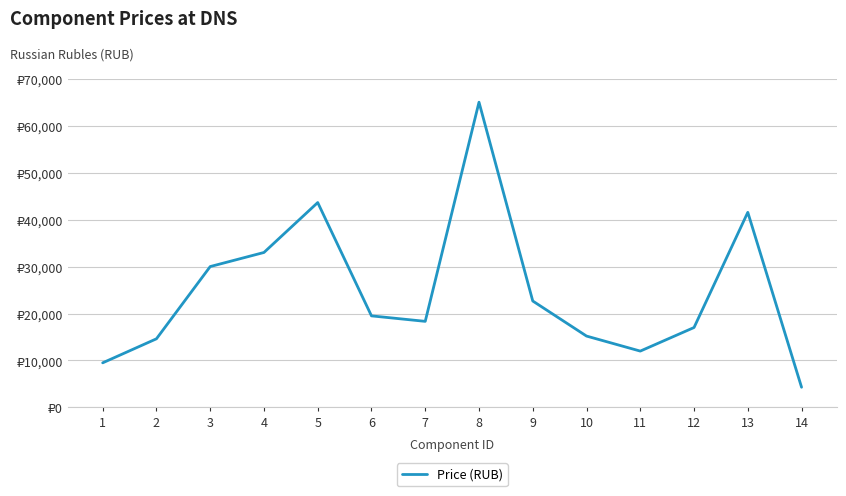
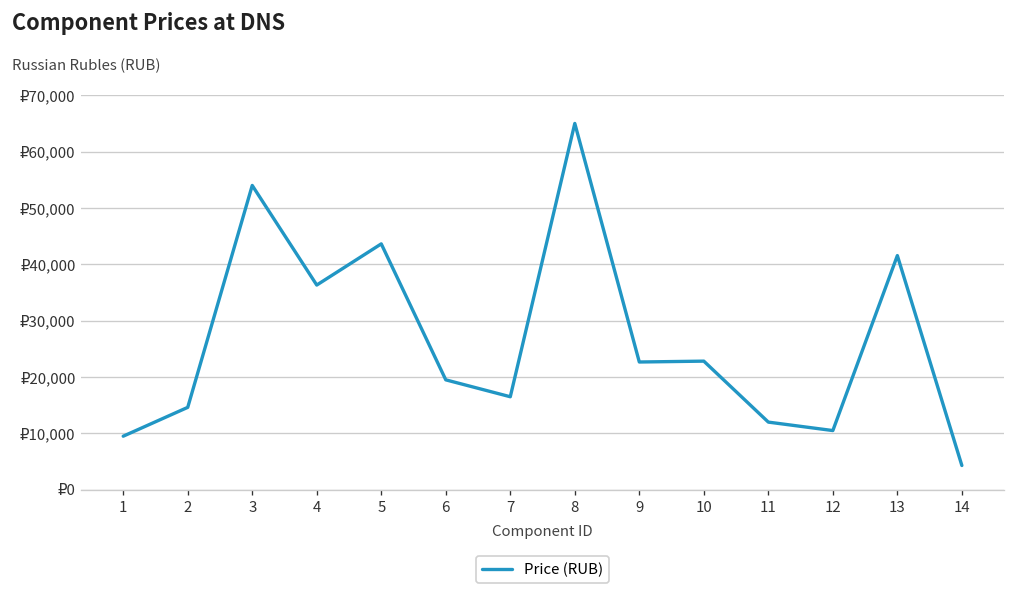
  {
    "1": "₽9,000",
    "2": "₽15,000",
-   "3": "₽30,000",
-   "4": "₽33,000",
+   "3": "₽54,000",
+   "4": "₽36,000",
    "5": "₽44,000",
    "6": "₽19,000",
-   "7": "₽18,000",
+   "7": "₽16,000",
    "8": "₽65,000",
    "9": "₽23,000",
-   "10": "₽15,000",
+   "10": "₽23,000",
    "11": "₽12,000",
-   "12": "₽17,000",
+   "12": "₽10,000",
    "13": "₽42,000",
    "14": "₽4,000"
  }
